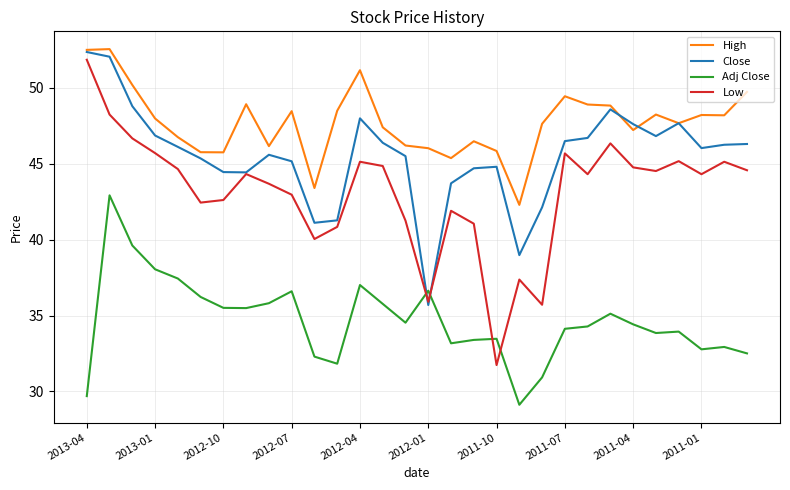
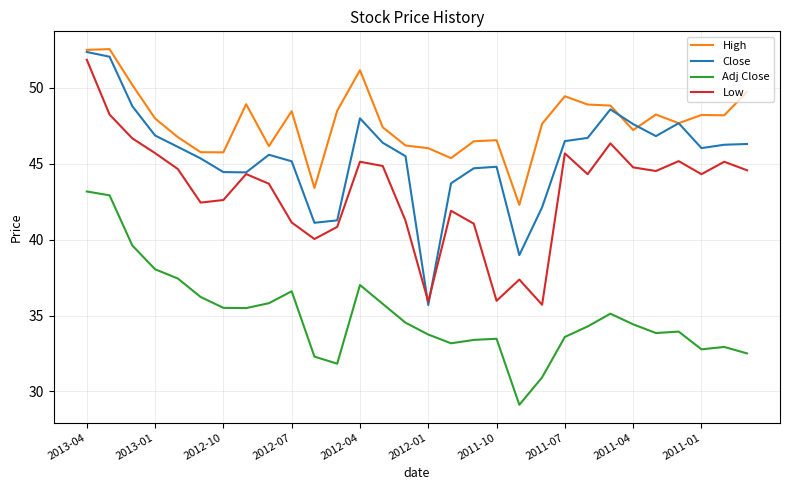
  {
    "High": {
      "2013-01": 48.0,
      "2012-10": 45.8,
      "2012-07": 48.5,
      "2012-04": 51.2,
      "2012-01": 46.0,
-     "2011-10": 45.8,
+     "2011-10": 46.6,
      "2011-07": 49.4,
      "2011-04": 47.2,
      "2011-01": 48.2
    },
    "Close": {
      "2013-01": 46.9,
      "2012-10": 44.5,
      "2012-07": 45.2,
      "2012-04": 48.0,
      "2012-01": 35.7,
      "2011-10": 44.8,
      "2011-07": 46.5,
      "2011-04": 47.6,
      "2011-01": 46.0
    },
    "Adj Close": {
-     "2013-04": 29.7,
+     "2013-04": 43.2,
      "2013-01": 38.0,
      "2012-10": 35.5,
      "2012-07": 36.6,
      "2012-04": 37.0,
-     "2012-01": 36.6,
+     "2012-01": 33.7,
      "2011-10": 33.5,
-     "2011-07": 34.1,
+     "2011-07": 33.6,
      "2011-04": 34.4,
      "2011-01": 32.8
    },
    "Low": {
      "2013-04": 51.8,
      "2013-01": 45.7,
      "2012-10": 42.6,
-     "2012-07": 43.0,
+     "2012-07": 41.1,
      "2012-04": 45.1,
      "2012-01": 35.9,
-     "2011-10": 31.7,
+     "2011-10": 36.0,
      "2011-07": 45.7,
      "2011-04": 44.8,
      "2011-01": 44.3
    }
  }
